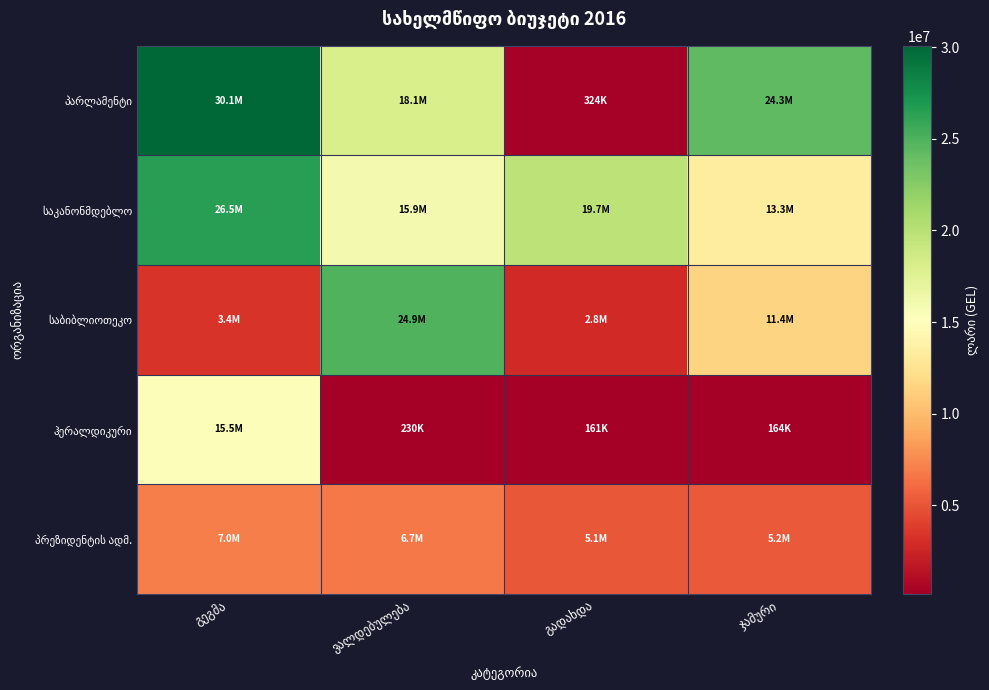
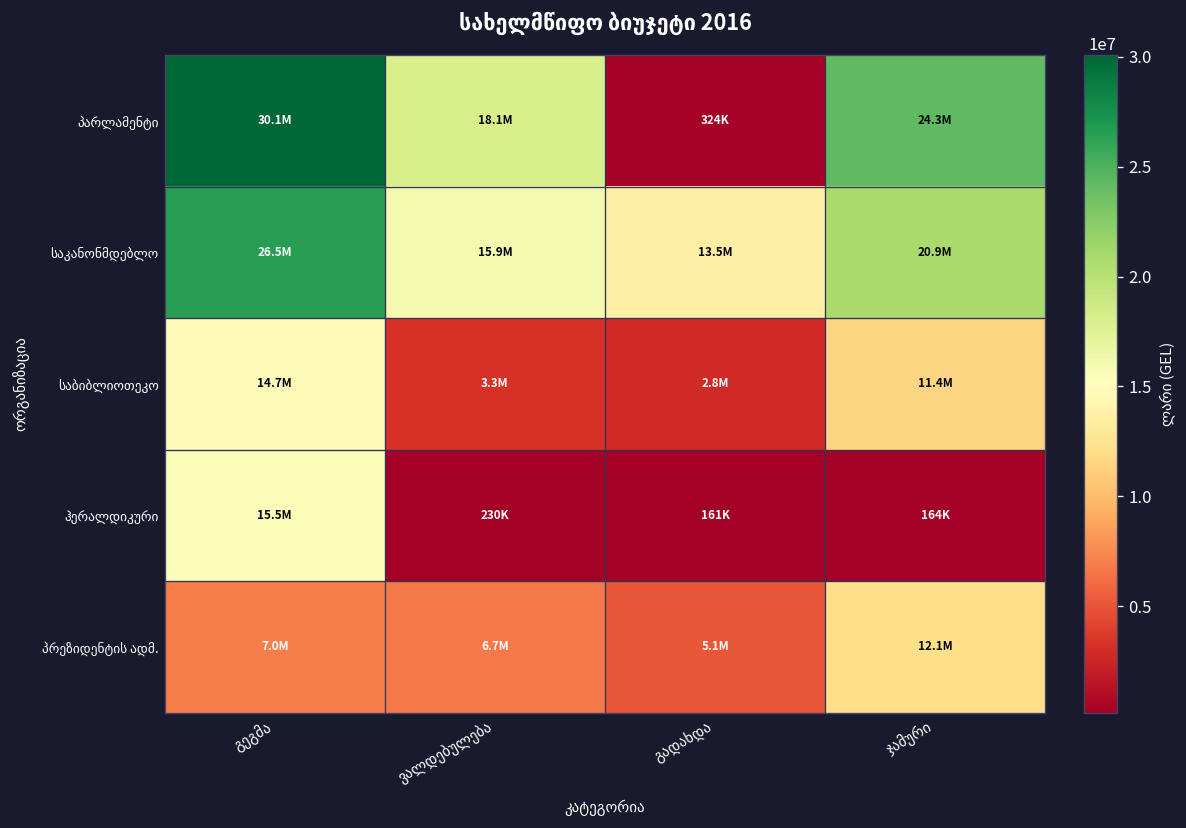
  {
    "პარლამენტი": {
      "გეგმა": "30.1M",
      "ვალდებულება": "18.1M",
      "გადახდა": "324K",
      "ჯამური": "24.3M"
    },
    "საკანონმდებლო": {
      "გეგმა": "26.5M",
      "ვალდებულება": "15.9M",
-     "გადახდა": "19.7M",
-     "ჯამური": "13.3M"
+     "გადახდა": "13.5M",
+     "ჯამური": "20.9M"
    },
    "საბიბლიოთეკო": {
-     "გეგმა": "3.4M",
-     "ვალდებულება": "24.9M",
+     "გეგმა": "14.7M",
+     "ვალდებულება": "3.3M",
      "გადახდა": "2.8M",
      "ჯამური": "11.4M"
    },
    "ჰერალდიკური": {
      "გეგმა": "15.5M",
      "ვალდებულება": "230K",
      "გადახდა": "161K",
      "ჯამური": "164K"
    },
    "პრეზიდენტის ადმ.": {
      "გეგმა": "7.0M",
      "ვალდებულება": "6.7M",
      "გადახდა": "5.1M",
-     "ჯამური": "5.2M"
+     "ჯამური": "12.1M"
    }
  }
